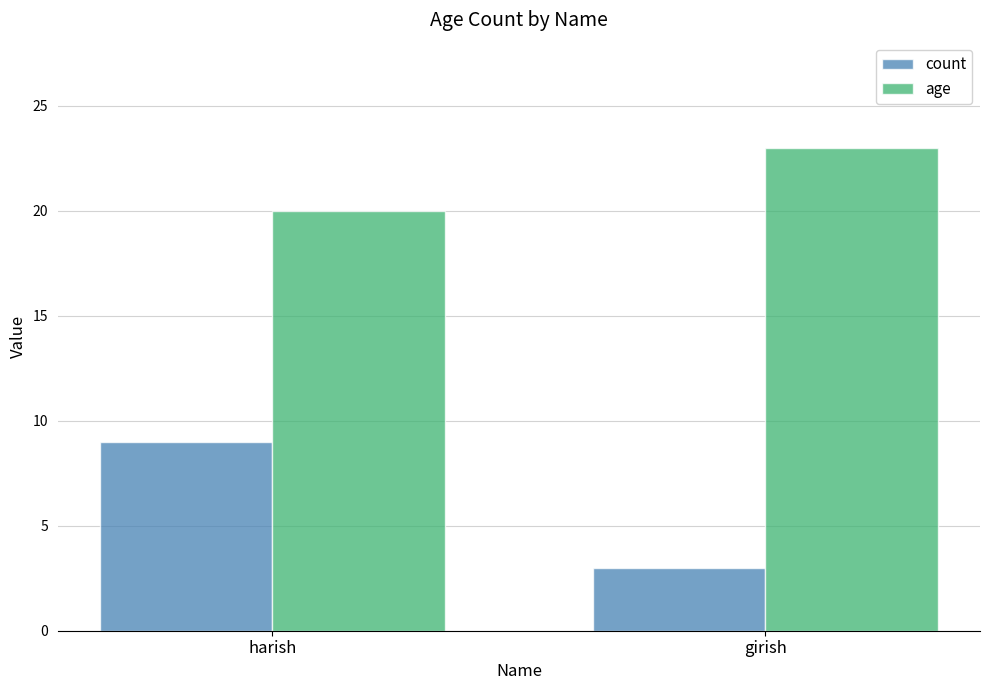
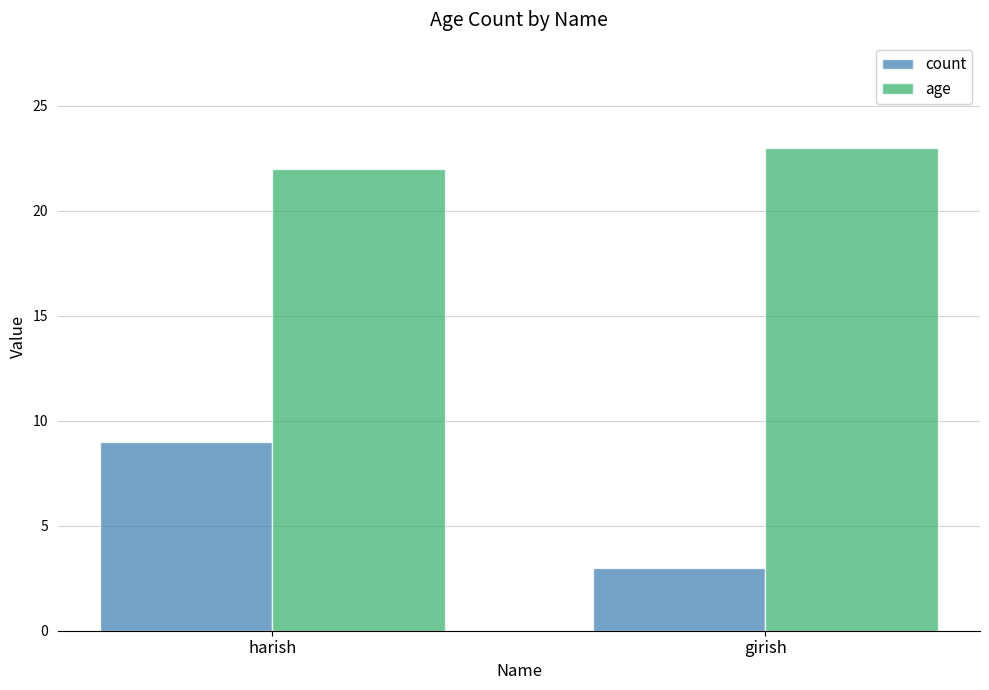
  {
    "count": {
      "harish": 9,
      "girish": 3
    },
    "age": {
-     "harish": 20,
+     "harish": 22,
      "girish": 23
    }
  }
